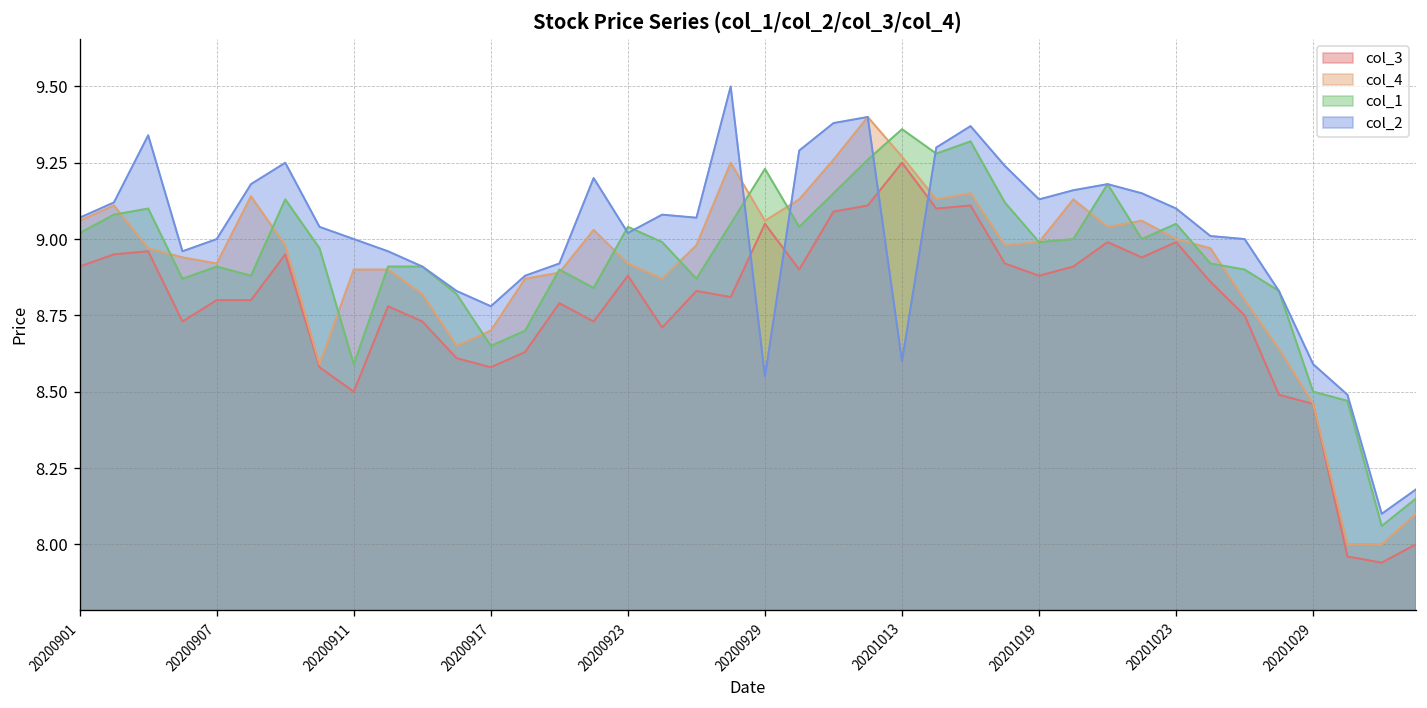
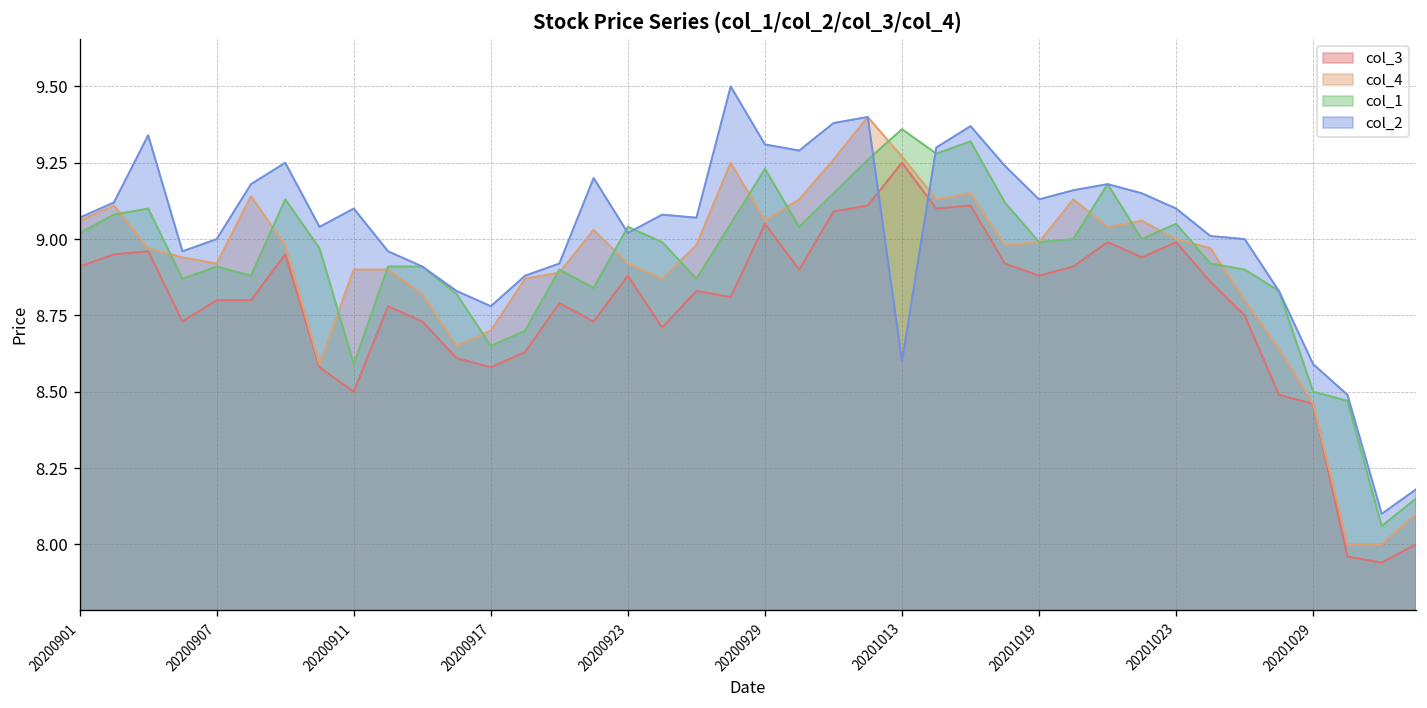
  {
    "col_1": {
      "20200901": 9.02,
      "20200911": 8.59,
      "20200917": 8.65,
      "20200923": 9.04,
      "20200929": 9.23,
      "20201013": 9.36,
      "20201023": 9.05,
      "20201029": 8.50
    },
    "col_2": {
      "20200901": 9.07,
      "20200907": 9.00,
-     "20200911": 9.0,
+     "20200911": 9.1,
      "20200917": 8.78,
      "20200923": 9.02,
-     "20200929": 8.55,
+     "20200929": 9.31,
      "20201013": 8.60,
      "20201019": 9.13,
      "20201023": 9.10,
      "20201029": 8.59
    }
  }
